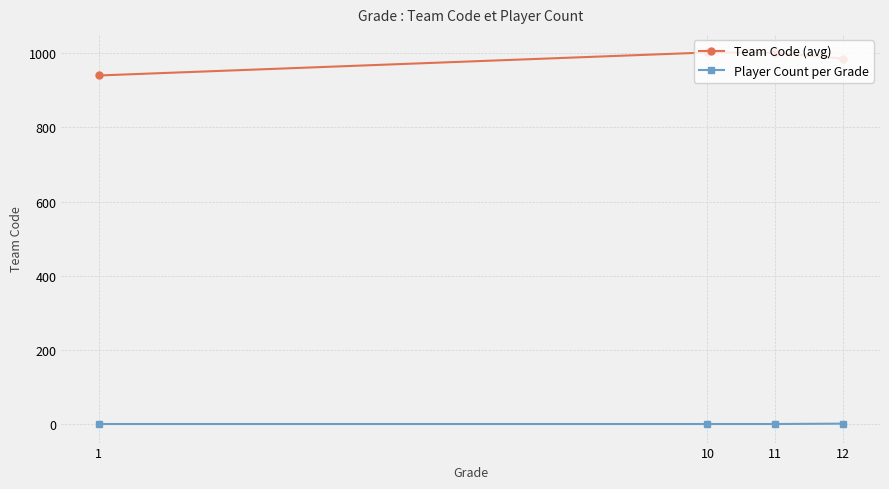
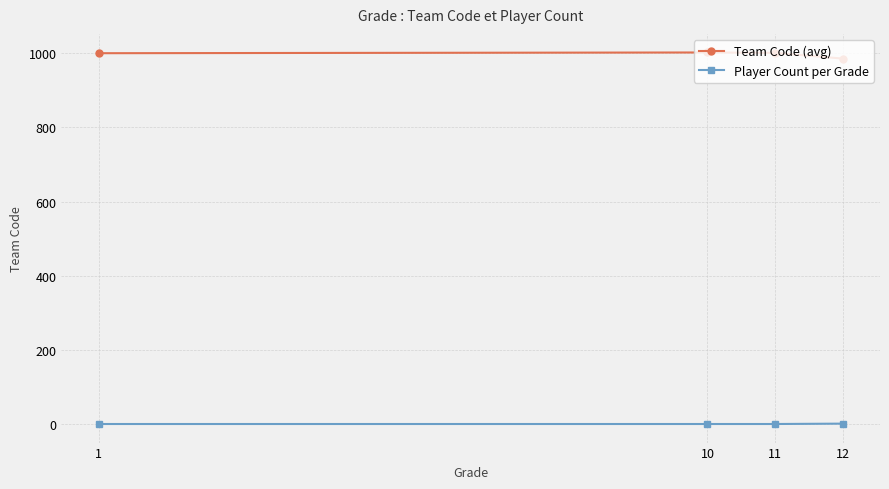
  {
    "Team Code (avg)": {
-     "1": 940
+     "1": 1000
    },
    "Player Count per Grade": {
      "1": 0,
      "10": 0,
      "11": 0,
      "12": 0
    }
  }
